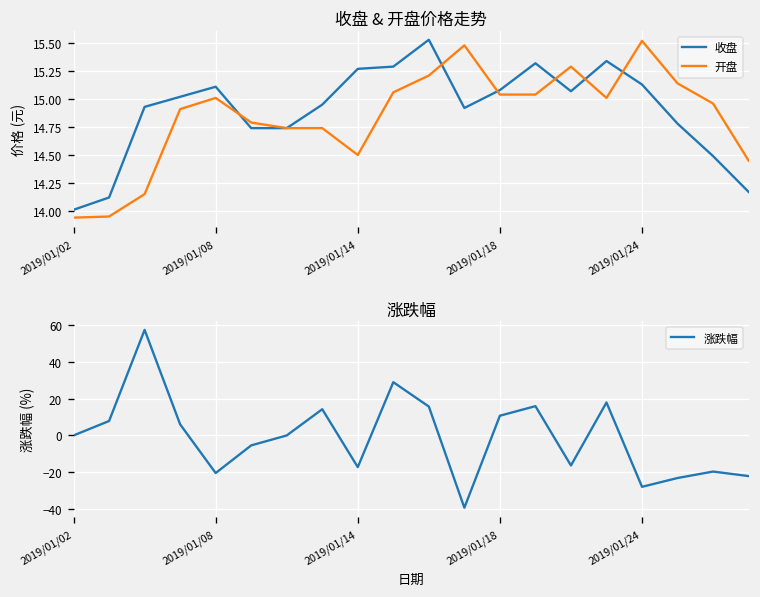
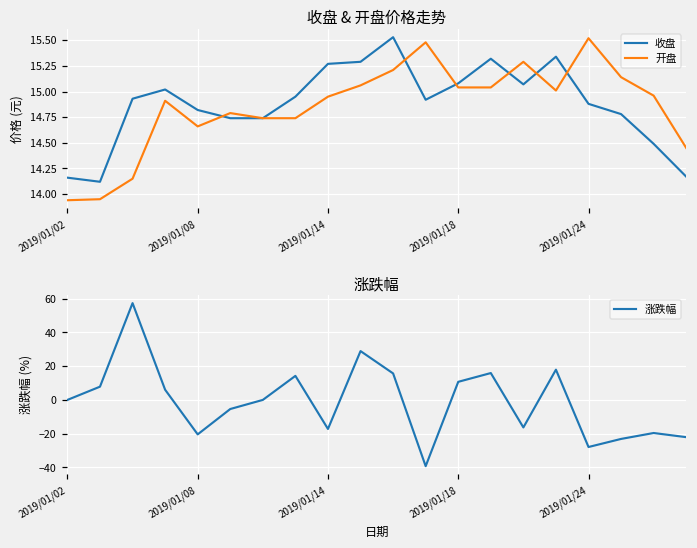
  {
    "收盘 & 开盘价格走势": {
      "收盘": {
-       "2019/01/02": 14.0,
-       "2019/01/08": 15.1,
+       "2019/01/02": 14.2,
+       "2019/01/08": 14.8,
        "2019/01/14": 15.3,
        "2019/01/18": 15.1,
-       "2019/01/24": 15.1
+       "2019/01/24": 14.9
      },
      "开盘": {
        "2019/01/02": 13.9,
-       "2019/01/08": 15.0,
-       "2019/01/14": 14.5,
+       "2019/01/08": 14.7,
+       "2019/01/14": 15.0,
        "2019/01/18": 15.0,
        "2019/01/24": 15.5
      }
    },
    "涨跌幅": {
      "2019/01/02": 0,
      "2019/01/08": -20,
      "2019/01/14": -17,
      "2019/01/18": 11,
      "2019/01/24": -28
    }
  }
